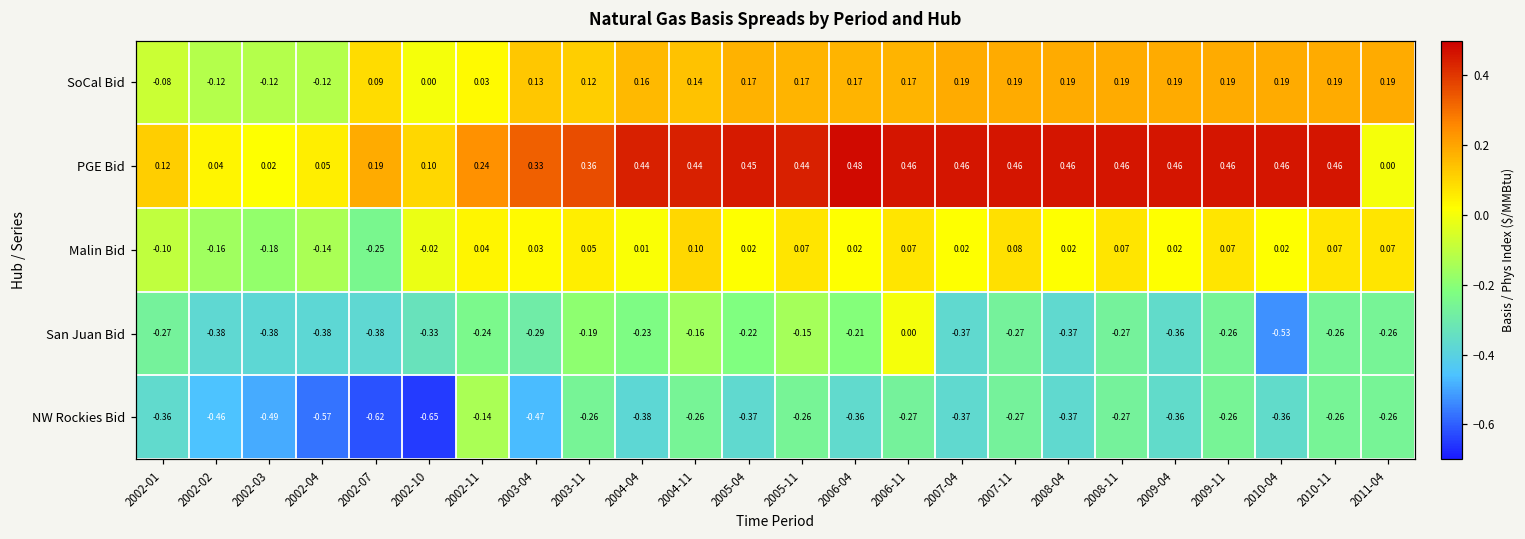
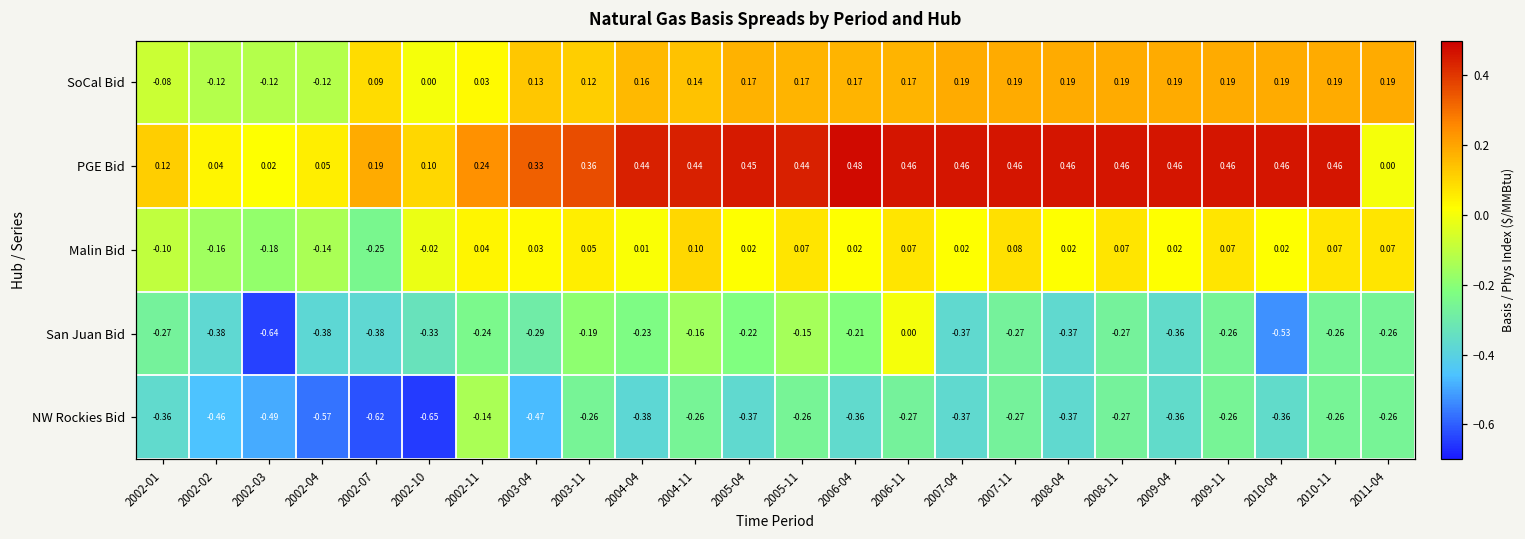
  {
    "SoCal Bid": {
      "2002-01": -0.08,
      "2002-02": -0.12,
      "2002-03": -0.12,
      "2002-04": -0.12,
      "2002-07": 0.09,
      "2002-10": 0.00,
      "2002-11": 0.03,
      "2003-04": 0.13,
      "2003-11": 0.12,
      "2004-04": 0.16,
      "2004-11": 0.14,
      "2005-04": 0.17,
      "2005-11": 0.17,
      "2006-04": 0.17,
      "2006-11": 0.17,
      "2007-04": 0.19,
      "2007-11": 0.19,
      "2008-04": 0.19,
      "2008-11": 0.19,
      "2009-04": 0.19,
      "2009-11": 0.19,
      "2010-04": 0.19,
      "2010-11": 0.19,
      "2011-04": 0.19
    },
    "PGE Bid": {
      "2002-01": 0.12,
      "2002-02": 0.04,
      "2002-03": 0.02,
      "2002-04": 0.05,
      "2002-07": 0.19,
      "2002-10": 0.10,
      "2002-11": 0.24,
      "2003-04": 0.33,
      "2003-11": 0.36,
      "2004-04": 0.44,
      "2004-11": 0.44,
      "2005-04": 0.45,
      "2005-11": 0.44,
      "2006-04": 0.48,
      "2006-11": 0.46,
      "2007-04": 0.46,
      "2007-11": 0.46,
      "2008-04": 0.46,
      "2008-11": 0.46,
      "2009-04": 0.46,
      "2009-11": 0.46,
      "2010-04": 0.46,
      "2010-11": 0.46,
      "2011-04": 0.00
    },
    "Malin Bid": {
      "2002-01": -0.10,
      "2002-02": -0.16,
      "2002-03": -0.18,
      "2002-04": -0.14,
      "2002-07": -0.25,
      "2002-10": -0.02,
      "2002-11": 0.04,
      "2003-04": 0.03,
      "2003-11": 0.05,
      "2004-04": 0.01,
      "2004-11": 0.10,
      "2005-04": 0.02,
      "2005-11": 0.07,
      "2006-04": 0.02,
      "2006-11": 0.07,
      "2007-04": 0.02,
      "2007-11": 0.08,
      "2008-04": 0.02,
      "2008-11": 0.07,
      "2009-04": 0.02,
      "2009-11": 0.07,
      "2010-04": 0.02,
      "2010-11": 0.07,
      "2011-04": 0.07
    },
    "San Juan Bid": {
      "2002-01": -0.27,
      "2002-02": -0.38,
-     "2002-03": -0.38,
+     "2002-03": -0.64,
      "2002-04": -0.38,
      "2002-07": -0.38,
      "2002-10": -0.33,
      "2002-11": -0.24,
      "2003-04": -0.29,
      "2003-11": -0.19,
      "2004-04": -0.23,
      "2004-11": -0.16,
      "2005-04": -0.22,
      "2005-11": -0.15,
      "2006-04": -0.21,
      "2006-11": 0.00,
      "2007-04": -0.37,
      "2007-11": -0.27,
      "2008-04": -0.37,
      "2008-11": -0.27,
      "2009-04": -0.36,
      "2009-11": -0.26,
      "2010-04": -0.53,
      "2010-11": -0.26,
      "2011-04": -0.26
    },
    "NW Rockies Bid": {
      "2002-01": -0.36,
      "2002-02": -0.46,
      "2002-03": -0.49,
      "2002-04": -0.57,
      "2002-07": -0.62,
      "2002-10": -0.65,
      "2002-11": -0.14,
      "2003-04": -0.47,
      "2003-11": -0.26,
      "2004-04": -0.38,
      "2004-11": -0.26,
      "2005-04": -0.37,
      "2005-11": -0.26,
      "2006-04": -0.36,
      "2006-11": -0.27,
      "2007-04": -0.37,
      "2007-11": -0.27,
      "2008-04": -0.37,
      "2008-11": -0.27,
      "2009-04": -0.36,
      "2009-11": -0.26,
      "2010-04": -0.36,
      "2010-11": -0.26,
      "2011-04": -0.26
    }
  }
